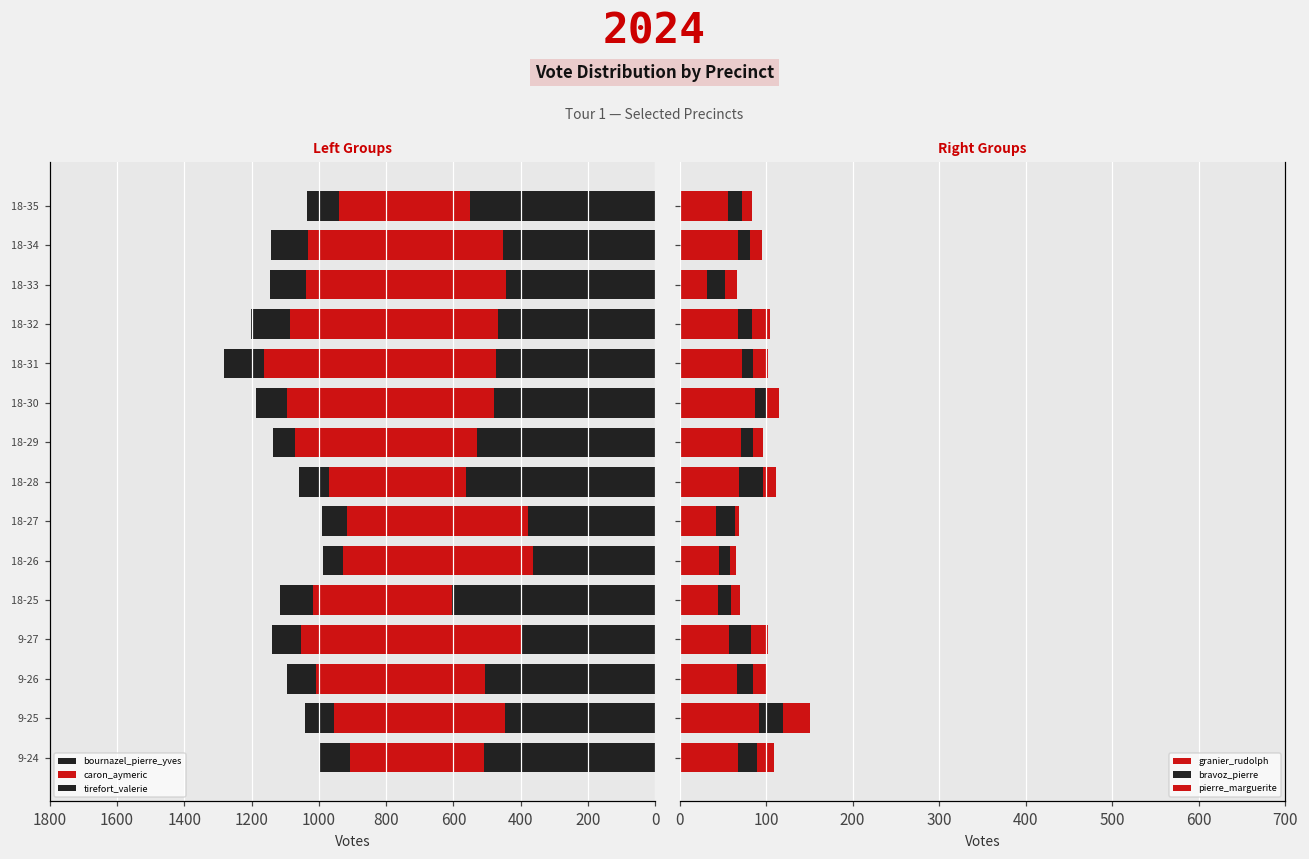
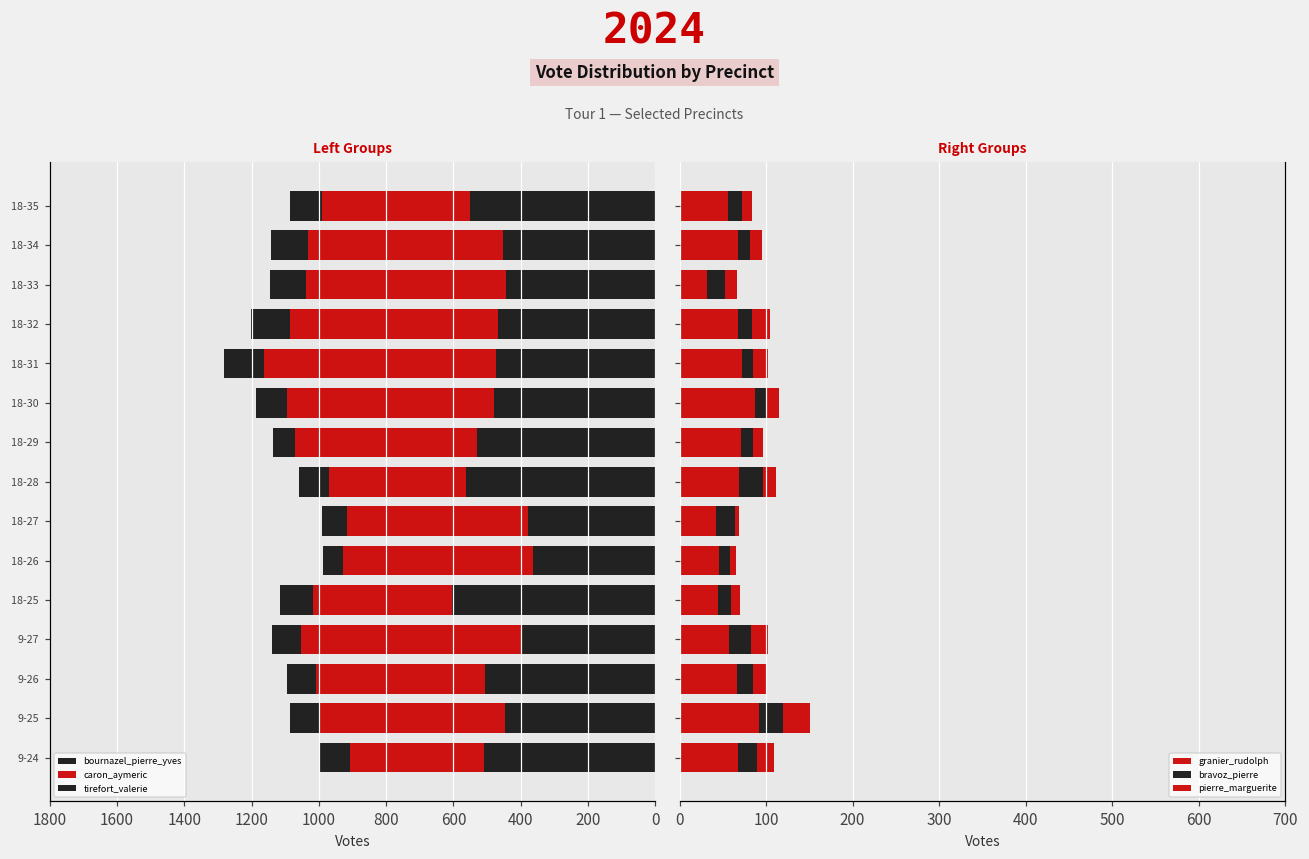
  {
    "Left Groups": {
      "caron_aymeric": {
-       "18-35": 390,
+       "18-35": 440,
        "18-34": 580,
        "18-33": 600,
        "18-32": 620,
        "18-31": 690,
        "18-30": 620,
        "18-29": 540,
        "18-28": 410,
        "18-27": 540,
        "18-26": 560,
        "18-25": 420,
        "9-27": 660,
        "9-26": 500,
-       "9-25": 510,
+       "9-25": 550,
        "9-24": 400
      }
    }
  }
